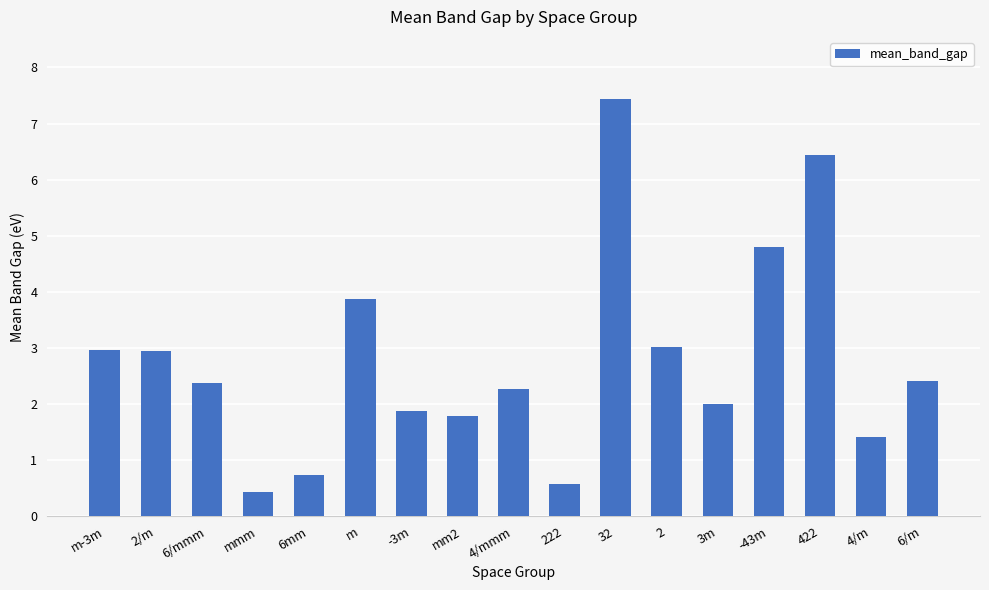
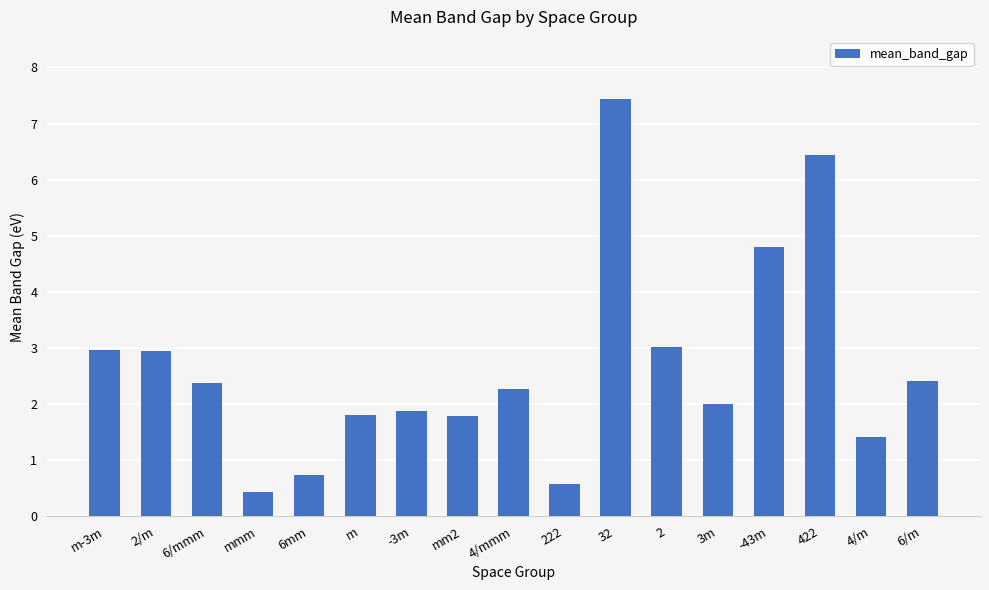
  {
    "m-3m": 3.0,
    "2/m": 3.0,
    "6/mmm": 2.4,
    "mmm": 0.4,
    "6mm": 0.7,
-   "m": 3.9,
+   "m": 1.8,
    "-3m": 1.9,
    "mm2": 1.8,
    "4/mmm": 2.3,
    "222": 0.6,
    "32": 7.4,
    "2": 3.0,
    "3m": 2.0,
    "-43m": 4.8,
    "422": 6.4,
    "4/m": 1.4,
    "6/m": 2.4
  }
